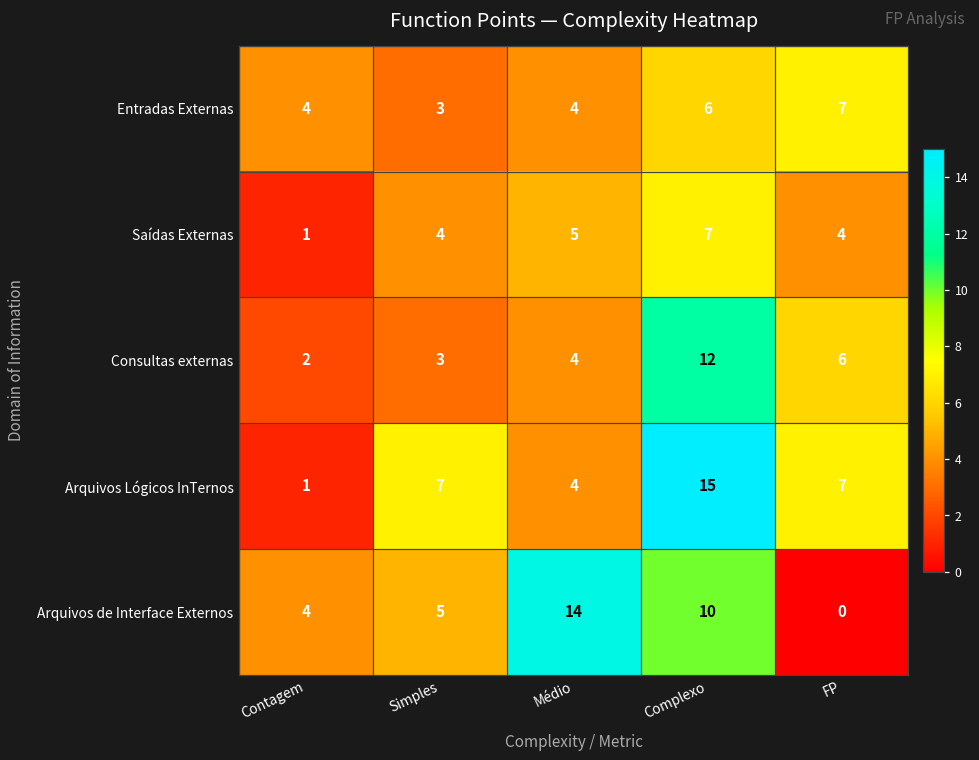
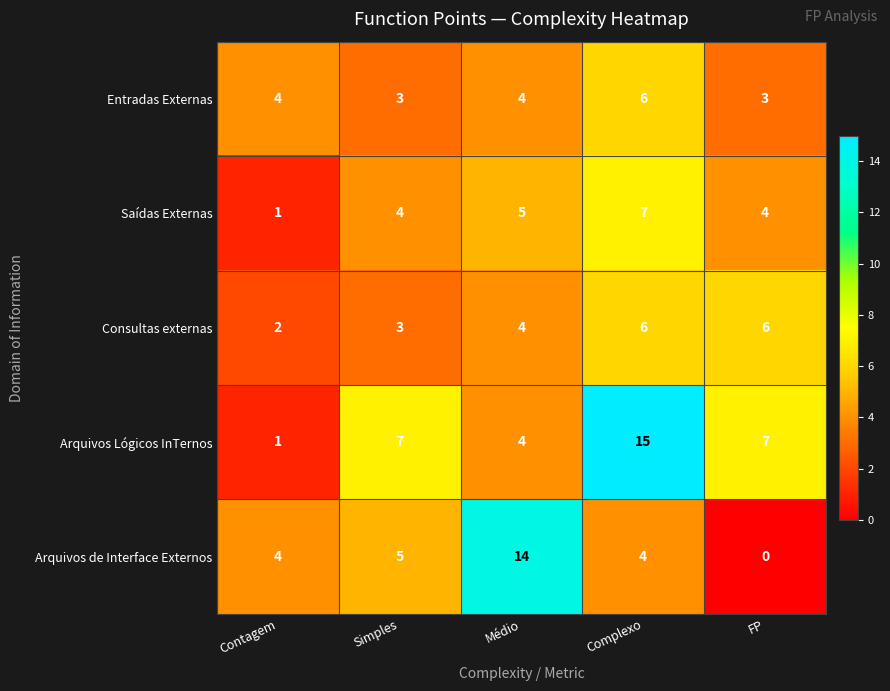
  {
    "Entradas Externas": {
      "Contagem": 4,
      "Simples": 3,
      "Médio": 4,
      "Complexo": 6,
-     "FP": 7
+     "FP": 3
    },
    "Saídas Externas": {
      "Contagem": 1,
      "Simples": 4,
      "Médio": 5,
      "Complexo": 7,
      "FP": 4
    },
    "Consultas externas": {
      "Contagem": 2,
      "Simples": 3,
      "Médio": 4,
-     "Complexo": 12,
+     "Complexo": 6,
      "FP": 6
    },
    "Arquivos Lógicos InTernos": {
      "Contagem": 1,
      "Simples": 7,
      "Médio": 4,
      "Complexo": 15,
      "FP": 7
    },
    "Arquivos de Interface Externos": {
      "Contagem": 4,
      "Simples": 5,
      "Médio": 14,
-     "Complexo": 10,
+     "Complexo": 4,
      "FP": 0
    }
  }
